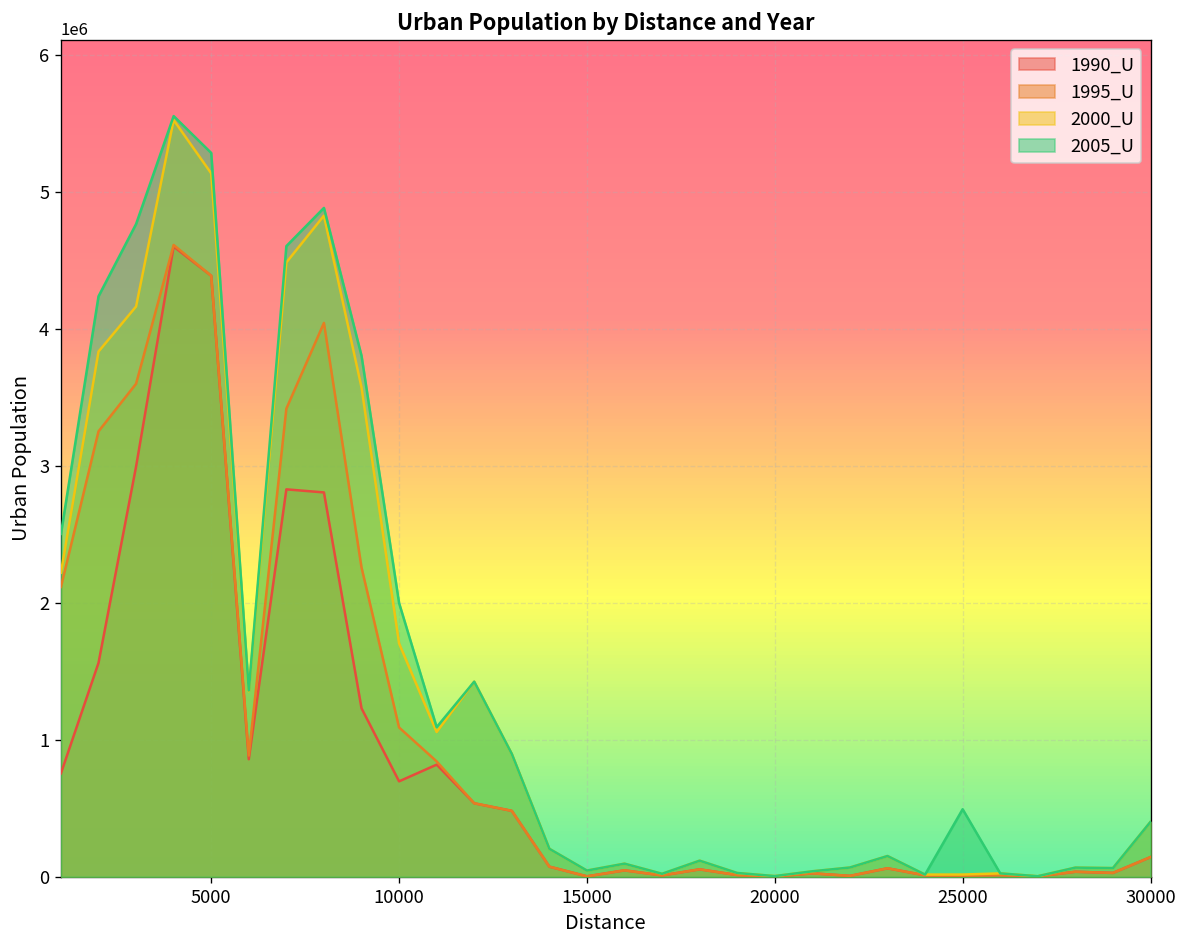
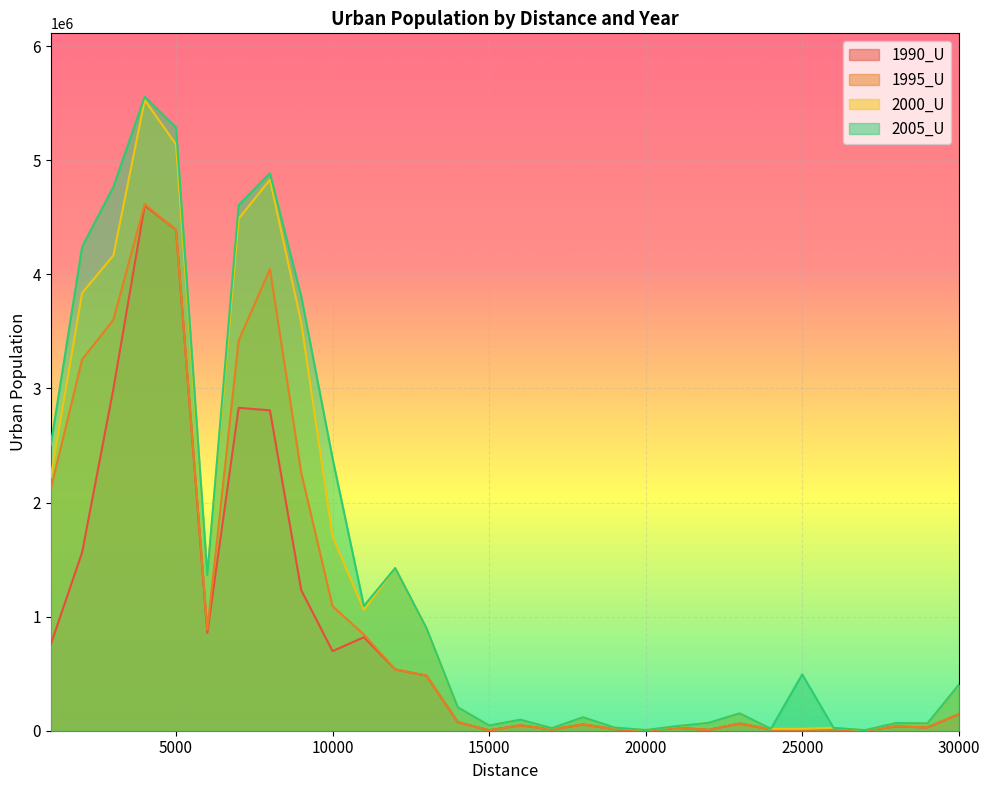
  {
    "2005_U": {
      "5000": 5290000,
-     "10000": 2000000,
+     "10000": 2390000,
      "25000": 490000
    }
  }
